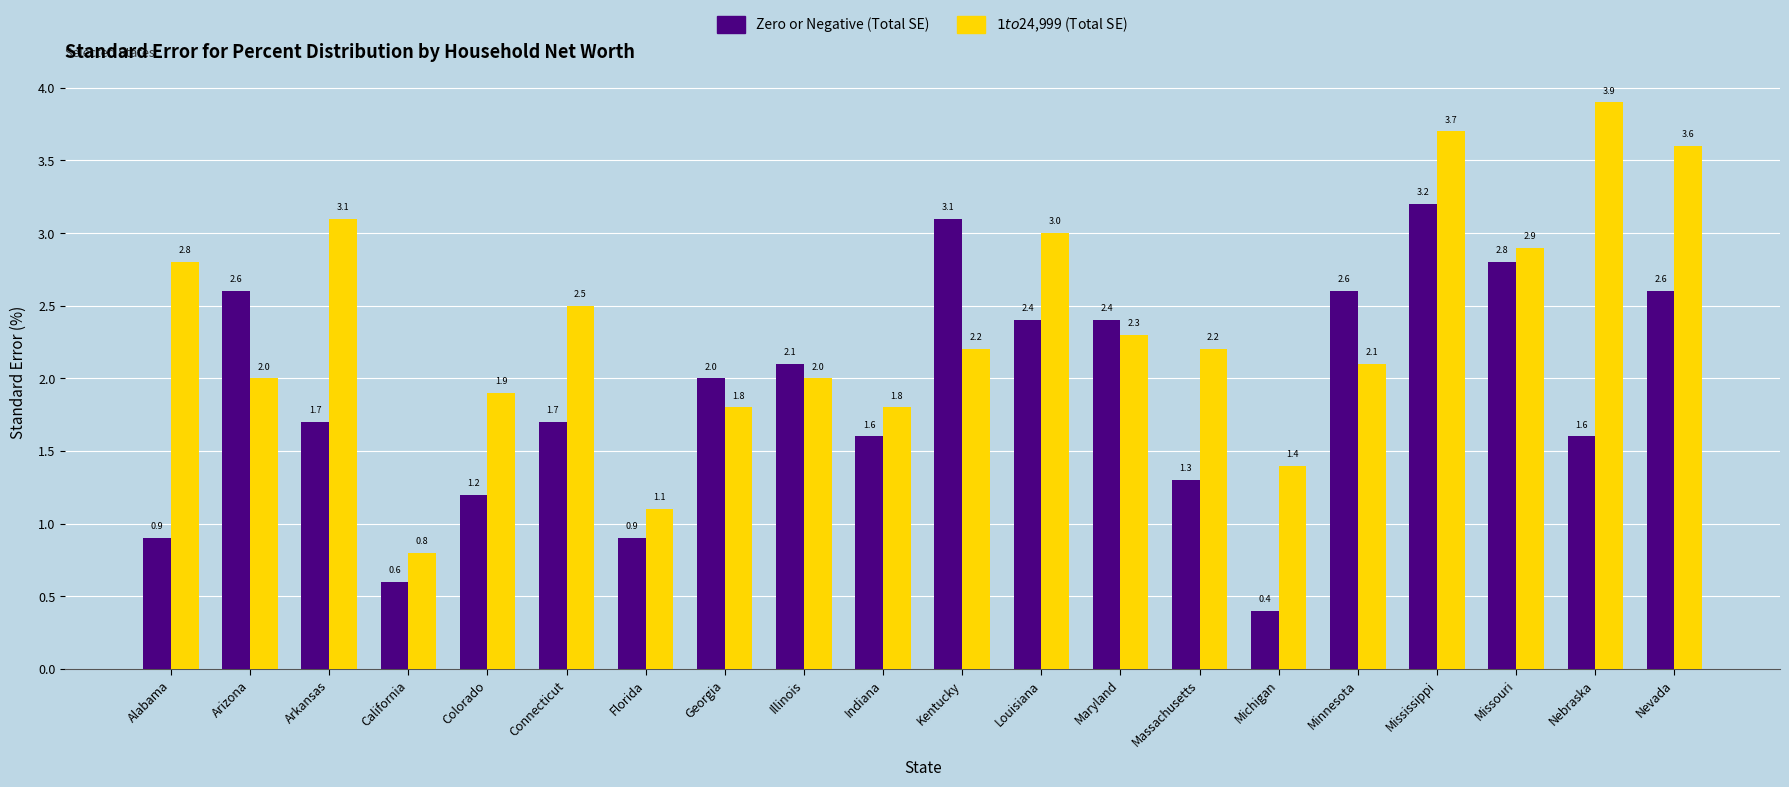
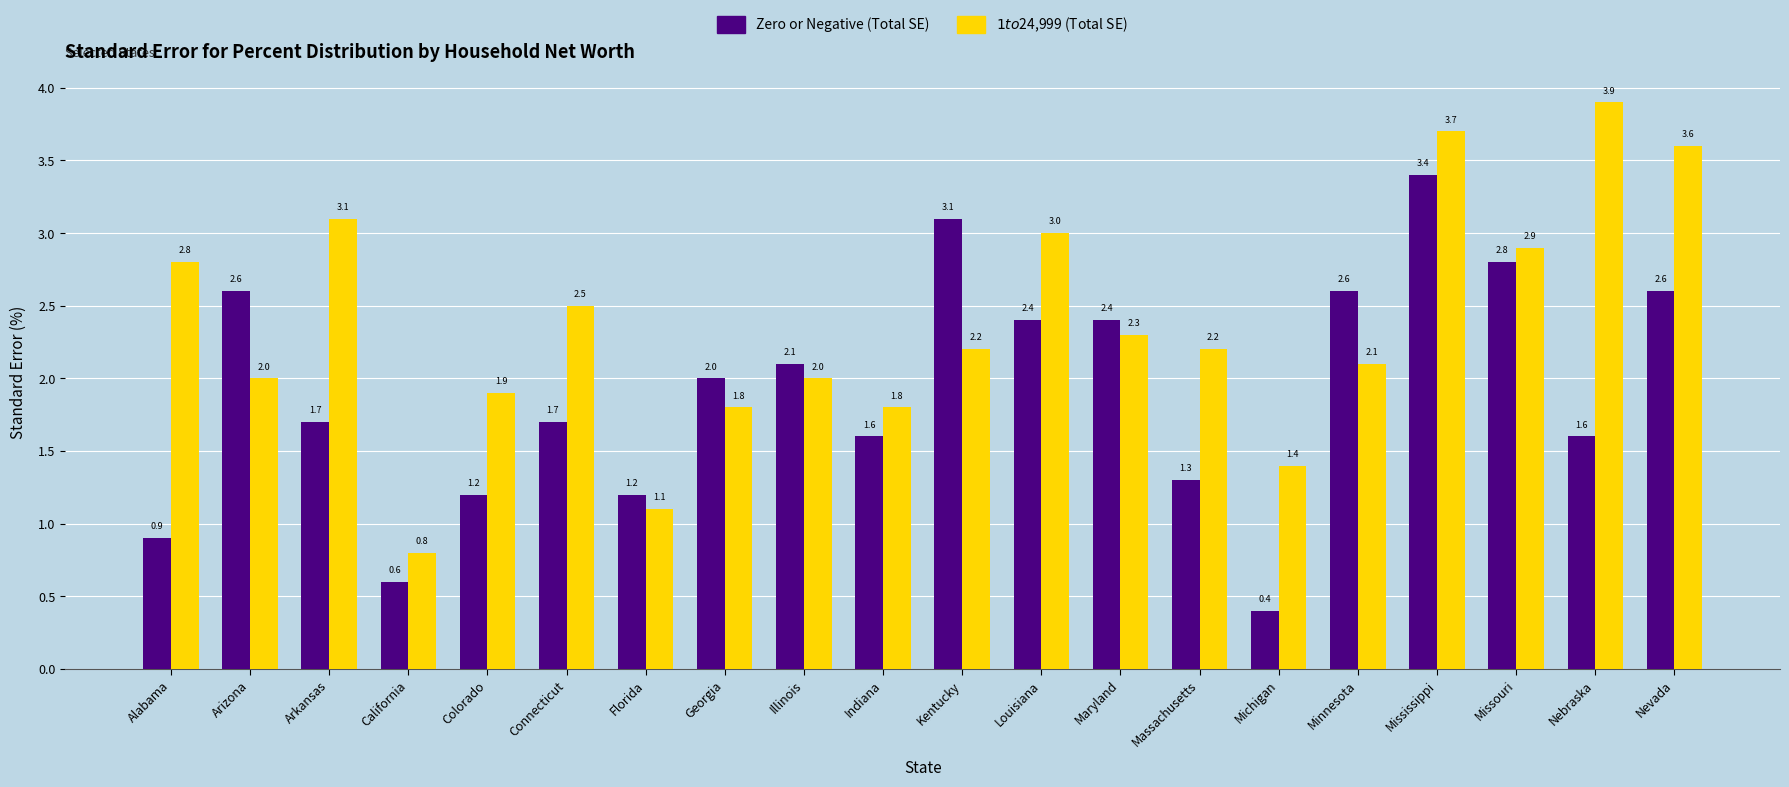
  {
    "Zero or Negative (Total SE)": {
      "Alabama": 0.9,
      "Arizona": 2.6,
      "Arkansas": 1.7,
      "California": 0.6,
      "Colorado": 1.2,
      "Connecticut": 1.7,
-     "Florida": 0.9,
+     "Florida": 1.2,
      "Georgia": 2.0,
      "Illinois": 2.1,
      "Indiana": 1.6,
      "Kentucky": 3.1,
      "Louisiana": 2.4,
      "Maryland": 2.4,
      "Massachusetts": 1.3,
      "Michigan": 0.4,
      "Minnesota": 2.6,
-     "Mississippi": 3.2,
+     "Mississippi": 3.4,
      "Missouri": 2.8,
      "Nebraska": 1.6,
      "Nevada": 2.6
    }
  }
